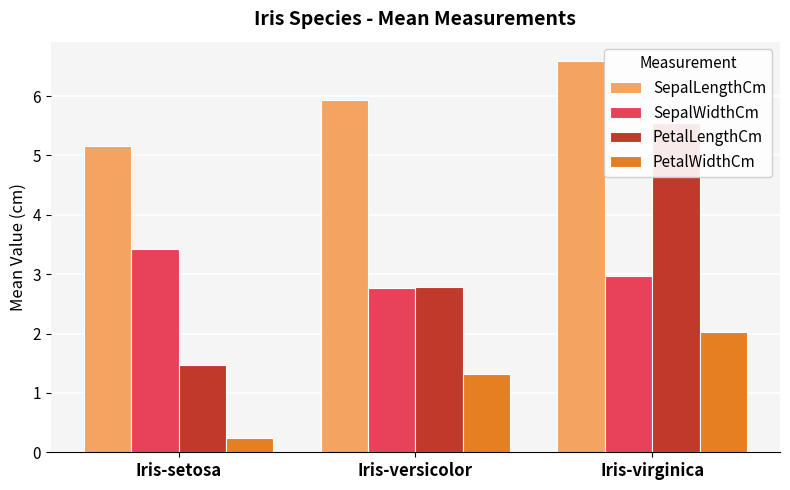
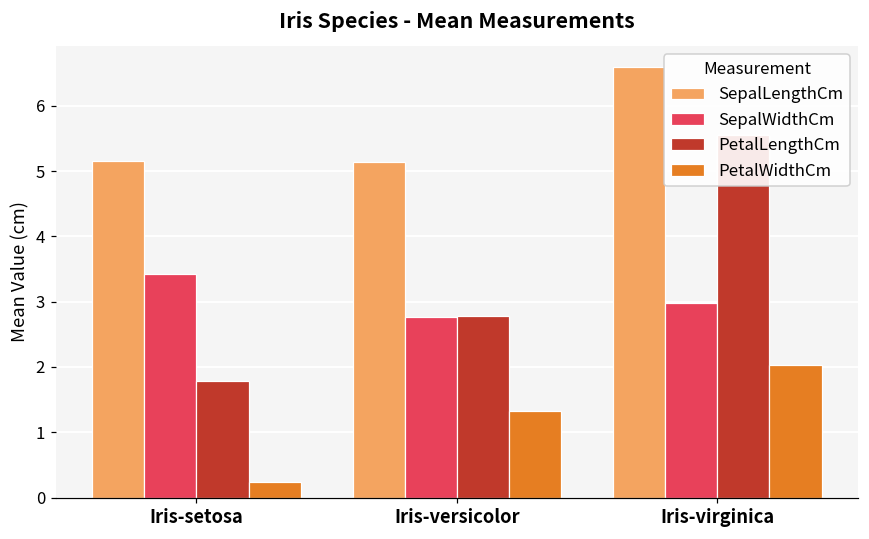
  {
    "SepalLengthCm": {
      "Iris-setosa": 5.2,
-     "Iris-versicolor": 5.9,
+     "Iris-versicolor": 5.1,
      "Iris-virginica": 6.6
    },
    "SepalWidthCm": {
      "Iris-setosa": 3.4,
      "Iris-versicolor": 2.8,
      "Iris-virginica": 3.0
    },
    "PetalLengthCm": {
-     "Iris-setosa": 1.5,
+     "Iris-setosa": 1.8,
      "Iris-versicolor": 2.8
    },
    "PetalWidthCm": {
      "Iris-setosa": 0.2,
      "Iris-versicolor": 1.3,
      "Iris-virginica": 2.0
    }
  }
